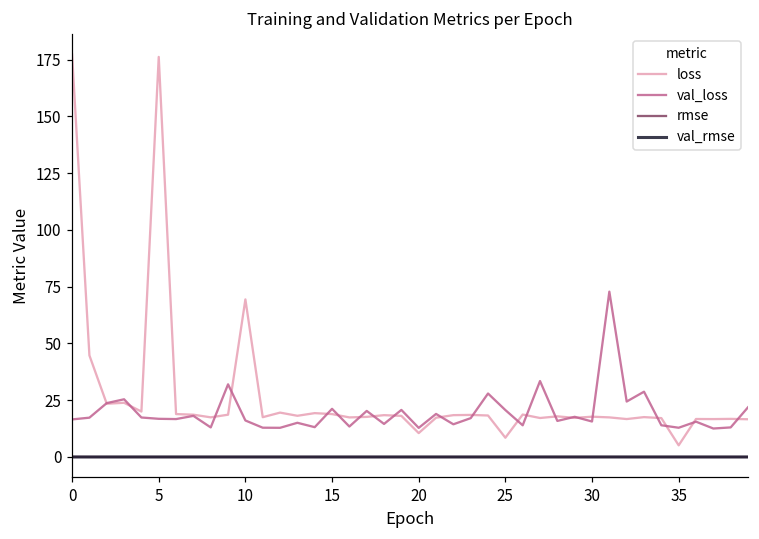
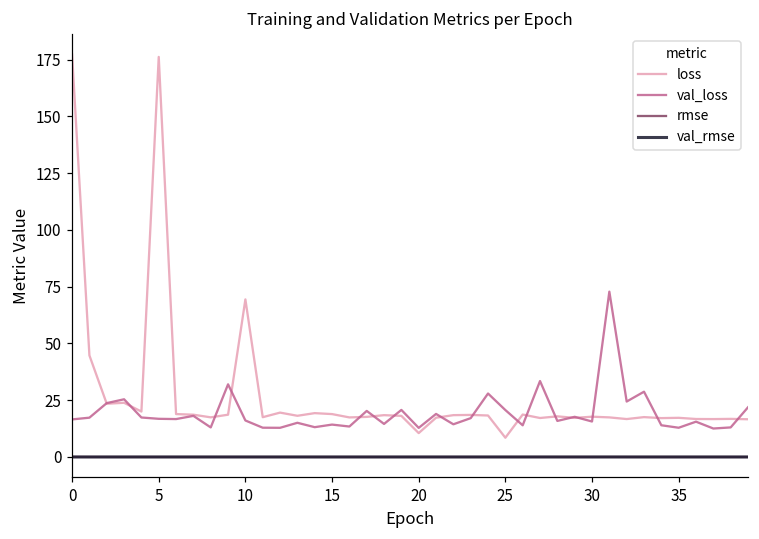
  {
    "loss": {
      "0": 177,
      "5": 176,
      "10": 69,
      "15": 19,
      "20": 11,
      "25": 8,
      "30": 18,
-     "35": 5
+     "35": 17
    },
    "val_loss": {
      "0": 17,
      "5": 17,
      "10": 16,
-     "15": 21,
+     "15": 14,
      "20": 13,
      "25": 21,
      "30": 16,
      "35": 13
    },
    "val_rmse": {
      "0": 0,
      "5": 0,
      "10": 0,
      "15": 0,
      "20": 0,
      "25": 0,
      "30": 0,
      "35": 0
    }
  }
